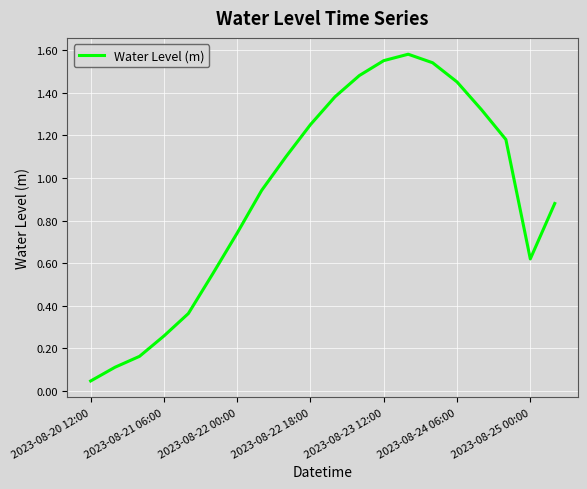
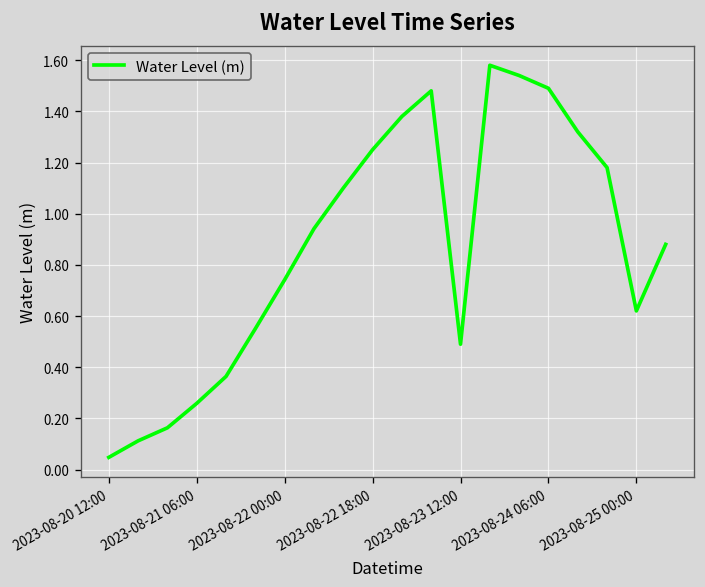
  {
    "2023-08-20 12:00": 0.05,
    "2023-08-21 06:00": 0.26,
    "2023-08-22 00:00": 0.74,
    "2023-08-22 18:00": 1.25,
-   "2023-08-23 12:00": 1.55,
-   "2023-08-24 06:00": 1.45,
+   "2023-08-23 12:00": 0.49,
+   "2023-08-24 06:00": 1.49,
    "2023-08-25 00:00": 0.62
  }
